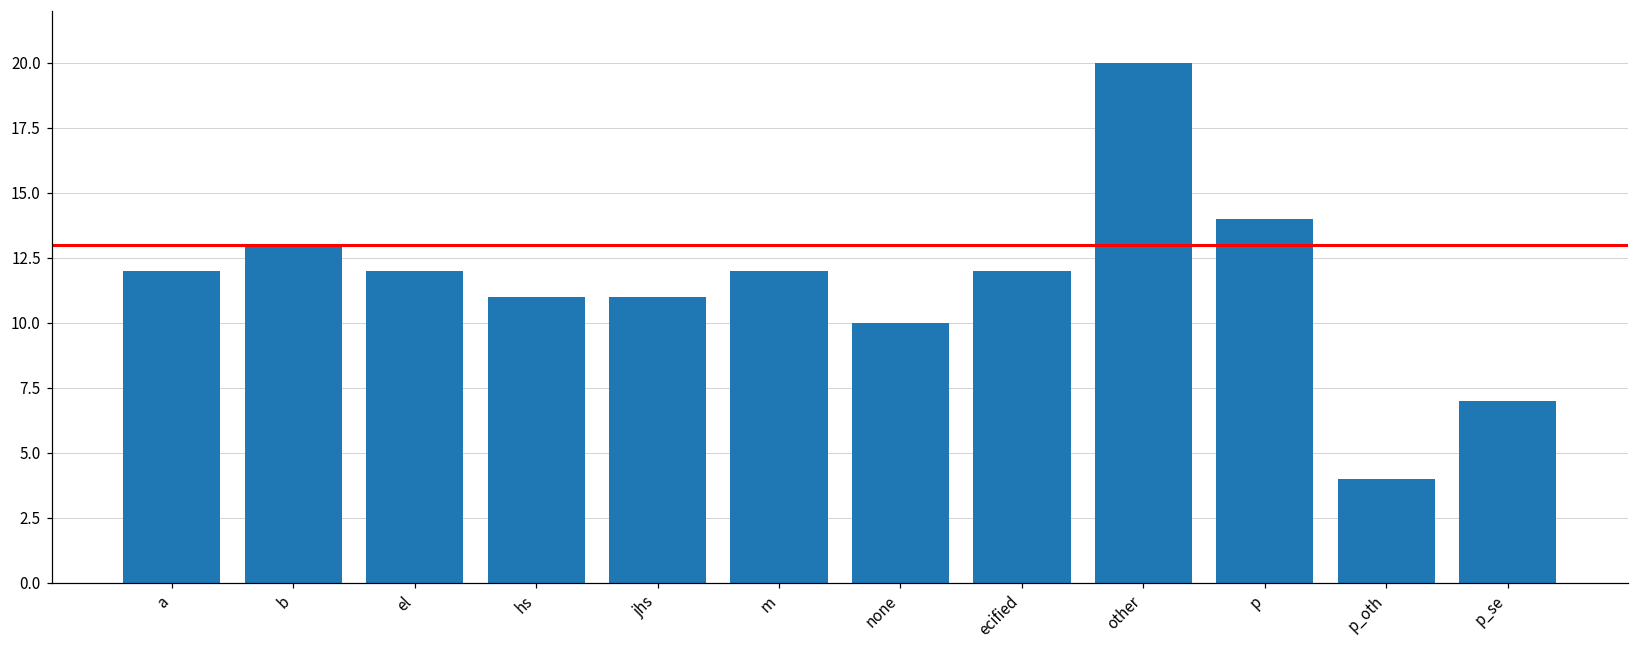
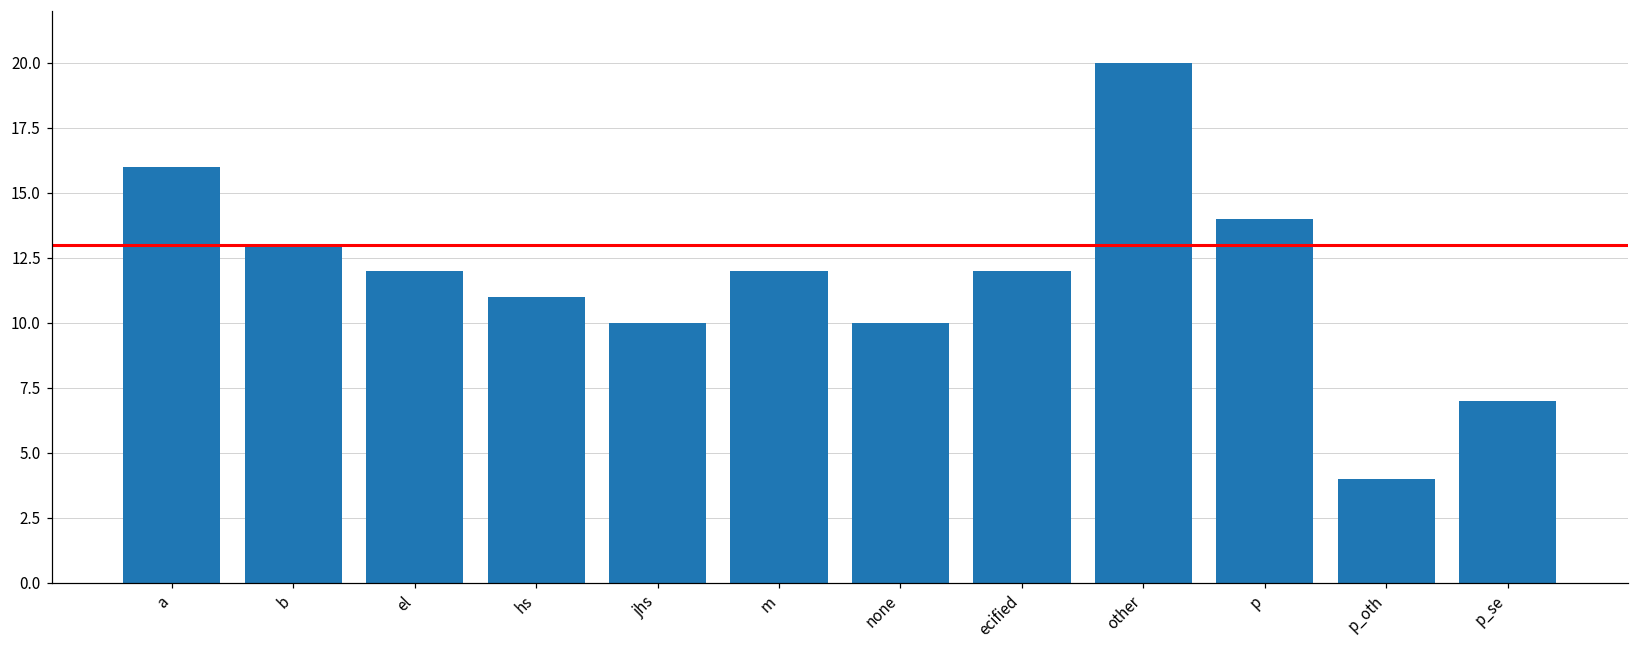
  {
-   "a": 12,
+   "a": 16,
    "b": 13,
    "el": 12,
    "hs": 11,
-   "jhs": 11,
+   "jhs": 10,
    "m": 12,
    "none": 10,
    "ecified": 12,
    "other": 20,
    "p": 14,
    "p_oth": 4,
    "p_se": 7
  }
